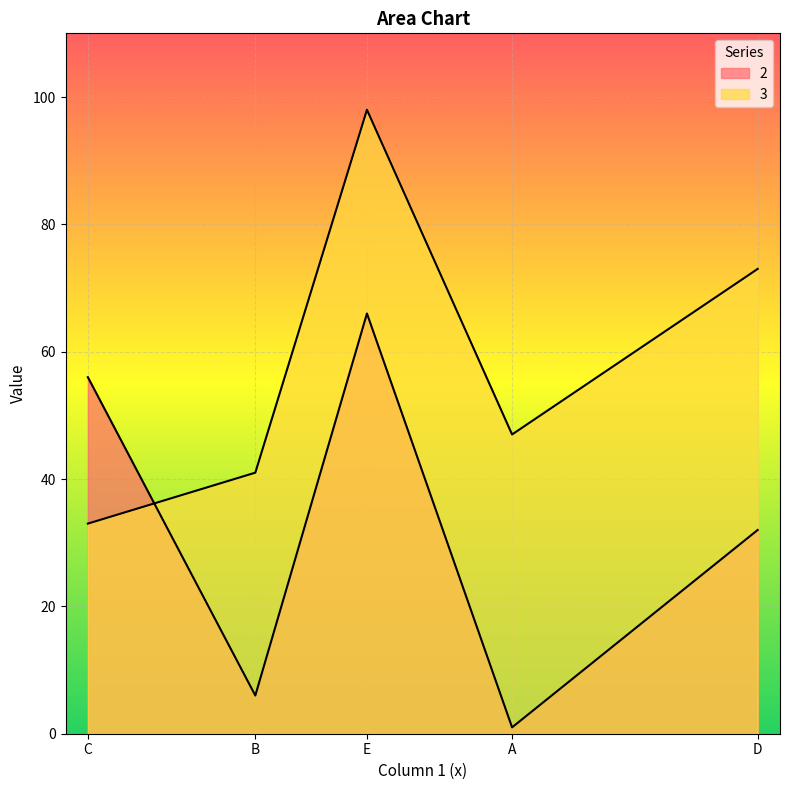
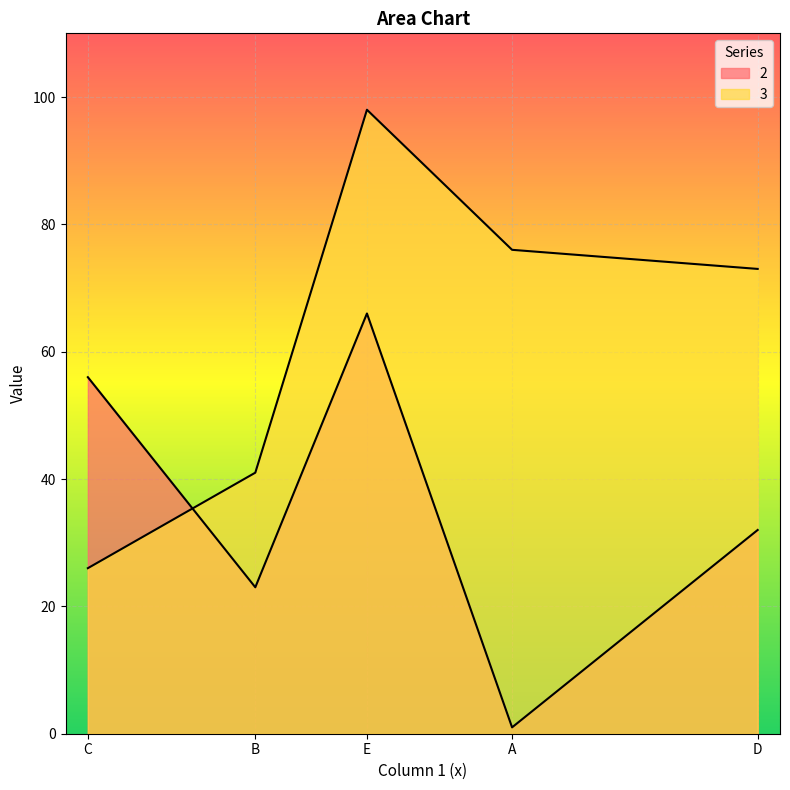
  {
    "2": {
      "C": 56,
-     "B": 6,
+     "B": 23,
      "E": 66,
      "A": 1,
      "D": 32
    },
    "3": {
-     "C": 33,
+     "C": 26,
      "B": 41,
      "E": 98,
-     "A": 47,
+     "A": 76,
      "D": 73
    }
  }
